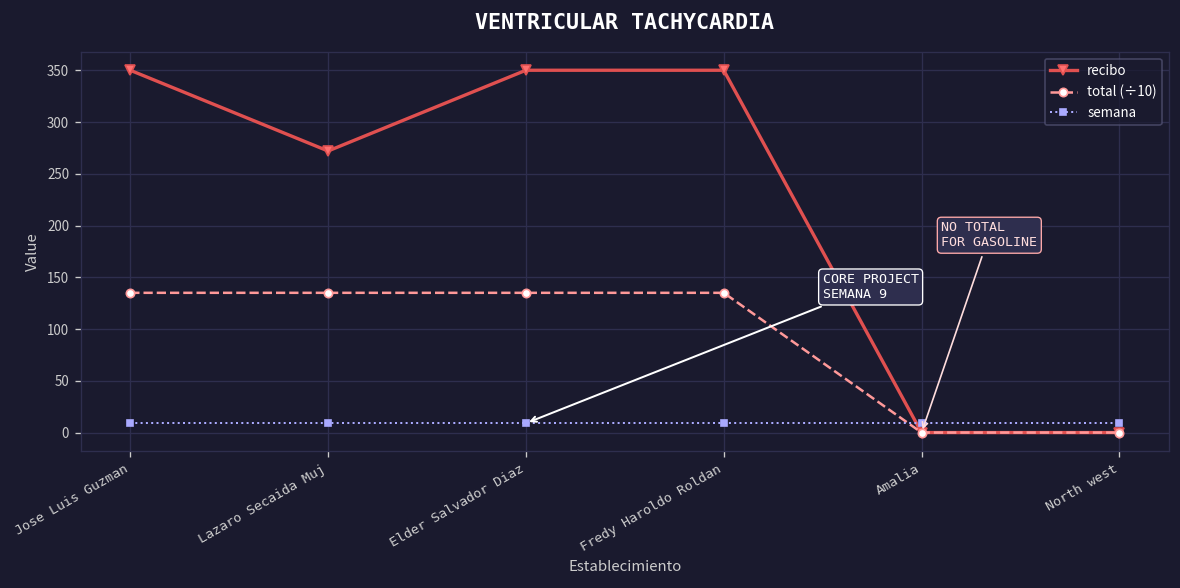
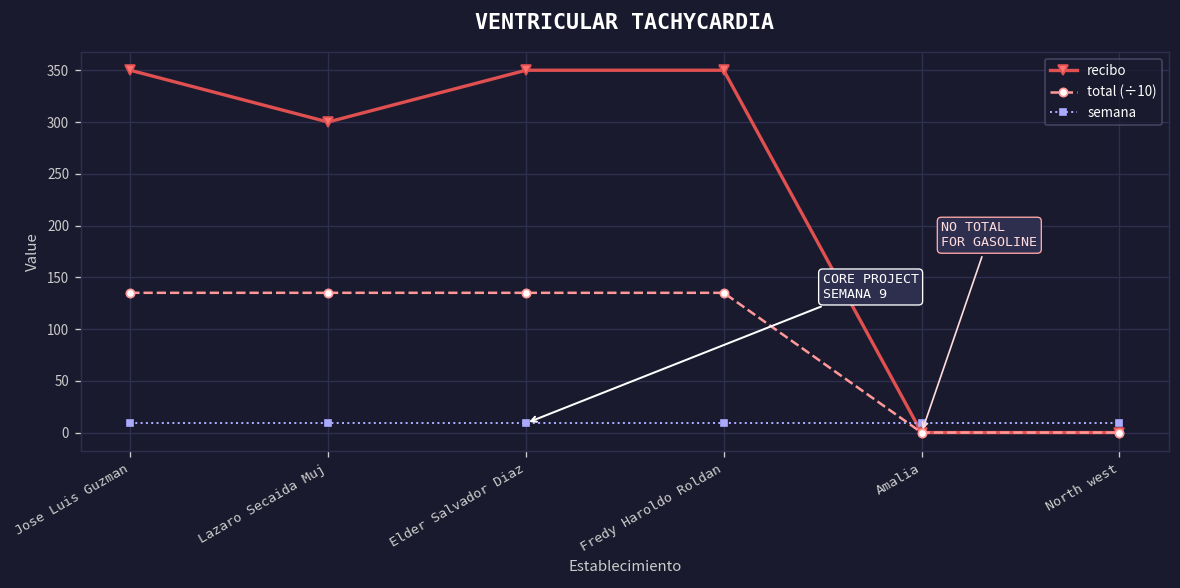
  {
    "recibo": {
      "Jose Luis Guzman": 350,
-     "Lazaro Secaida Muj": 270,
+     "Lazaro Secaida Muj": 300,
      "Elder Salvador Diaz": 350,
      "Fredy Haroldo Roldan": 350
    },
    "total (÷10)": {
      "Jose Luis Guzman": 140,
      "Lazaro Secaida Muj": 140,
      "Elder Salvador Diaz": 140
    },
    "semana": {
      "Jose Luis Guzman": 10,
      "Lazaro Secaida Muj": 10,
      "Elder Salvador Diaz": 10,
      "Fredy Haroldo Roldan": 10,
      "Amalia": 10,
      "North west": 10
    }
  }
